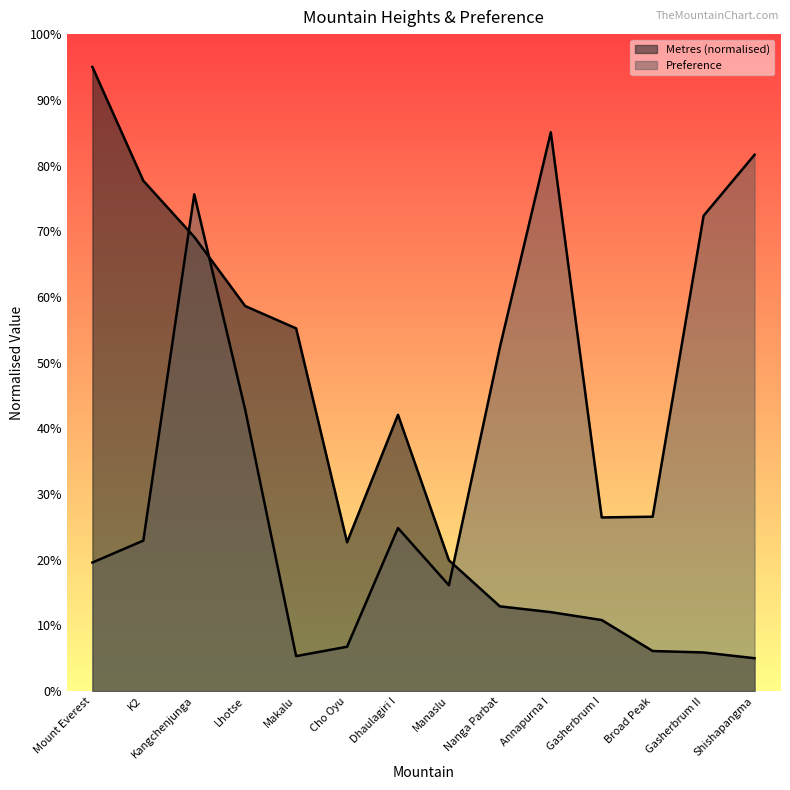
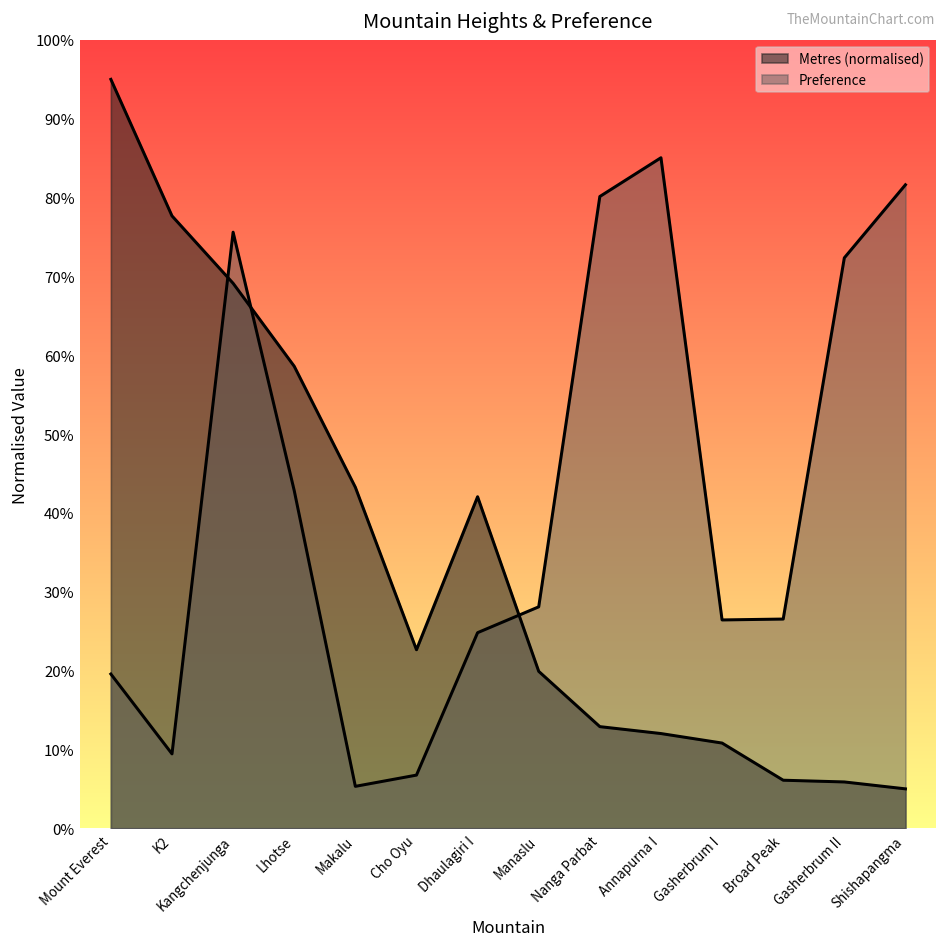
  {
    "Metres (normalised)": {
      "Mount Everest": "95%",
      "K2": "78%",
      "Kangchenjunga": "69%",
      "Lhotse": "59%",
-     "Makalu": "55%",
+     "Makalu": "43%",
      "Cho Oyu": "23%",
      "Dhaulagiri I": "42%",
      "Manaslu": "20%",
      "Nanga Parbat": "13%",
      "Annapurna I": "12%",
      "Gasherbrum I": "11%",
      "Broad Peak": "6%",
      "Gasherbrum II": "6%",
      "Shishapangma": "5%"
    },
    "Preference": {
      "Mount Everest": "20%",
-     "K2": "23%",
+     "K2": "9%",
      "Kangchenjunga": "76%",
      "Lhotse": "43%",
      "Makalu": "5%",
      "Cho Oyu": "7%",
      "Dhaulagiri I": "25%",
-     "Manaslu": "16%",
-     "Nanga Parbat": "52%",
+     "Manaslu": "28%",
+     "Nanga Parbat": "80%",
      "Annapurna I": "85%",
      "Gasherbrum I": "26%",
      "Broad Peak": "27%",
      "Gasherbrum II": "72%",
      "Shishapangma": "82%"
    }
  }
